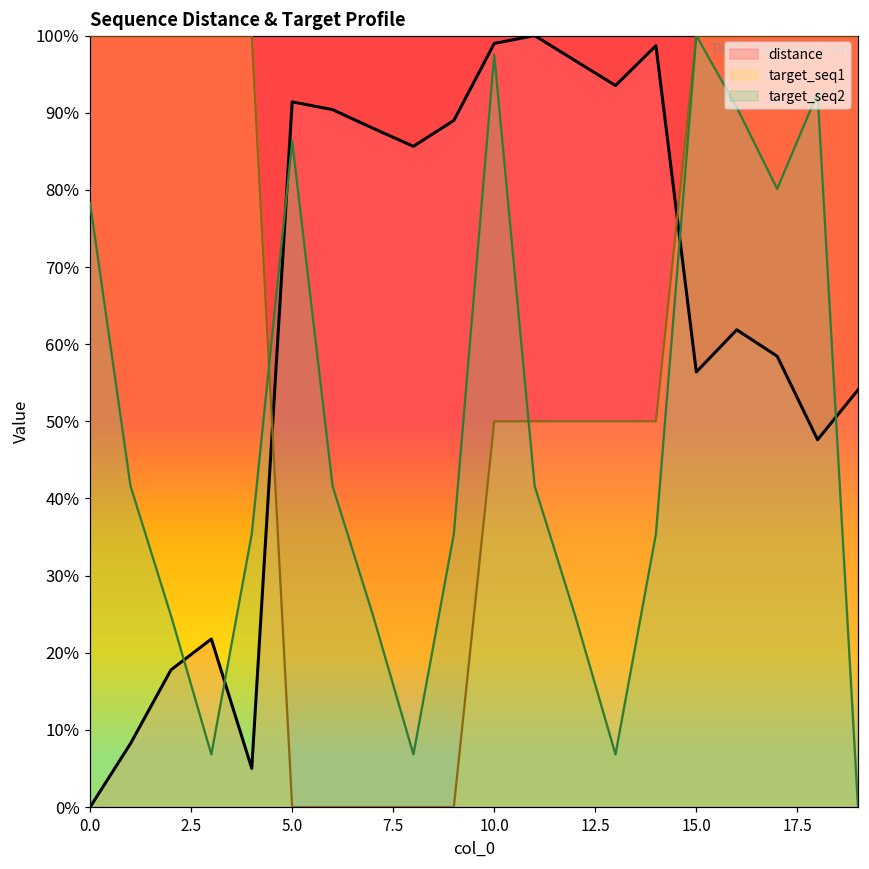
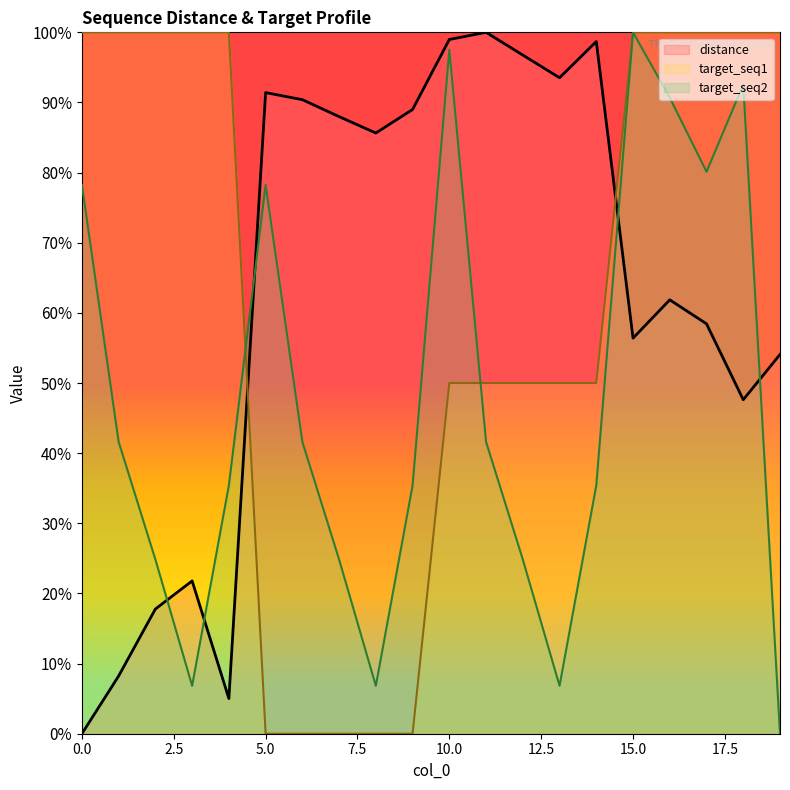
  {
    "target_seq2": {
      "0.0": "78%",
-     "5.0": "86%",
+     "5.0": "78%",
      "10.0": "98%"
    }
  }
